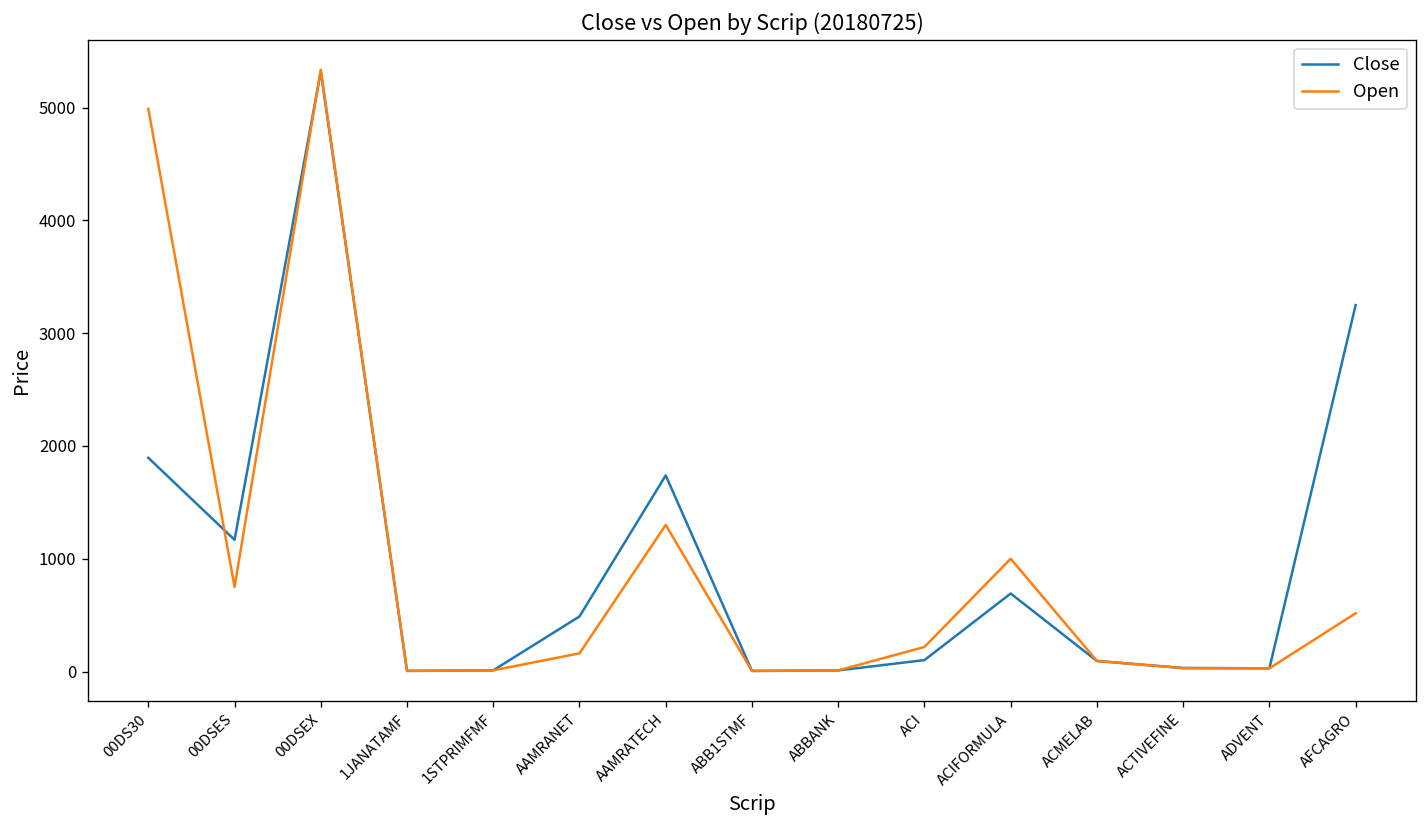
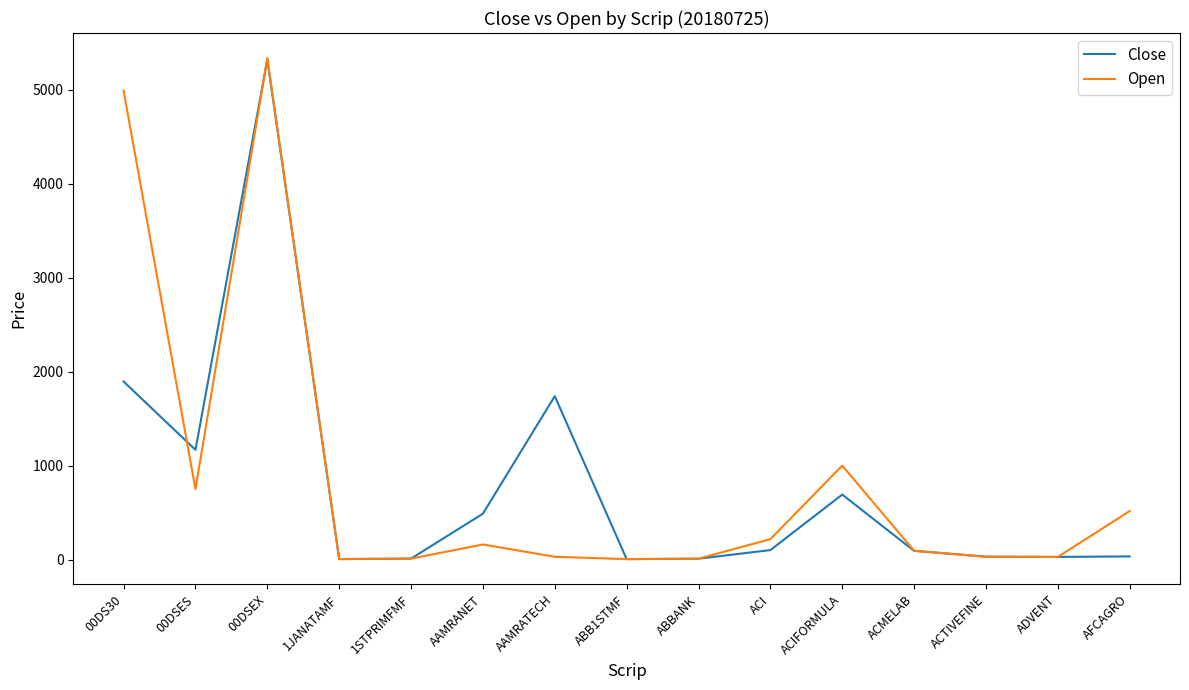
  {
    "Close": {
      "00DS30": 1900,
      "00DSES": 1200,
      "AAMRANET": 500,
      "AAMRATECH": 1700,
      "ACI": 100,
      "ACIFORMULA": 700,
-     "AFCAGRO": 3200
+     "AFCAGRO": 0
    },
    "Open": {
      "00DS30": 5000,
      "00DSES": 800,
      "AAMRANET": 200,
-     "AAMRATECH": 1300,
+     "AAMRATECH": 0,
      "ACI": 200,
      "ACIFORMULA": 1000,
      "AFCAGRO": 500
    }
  }
